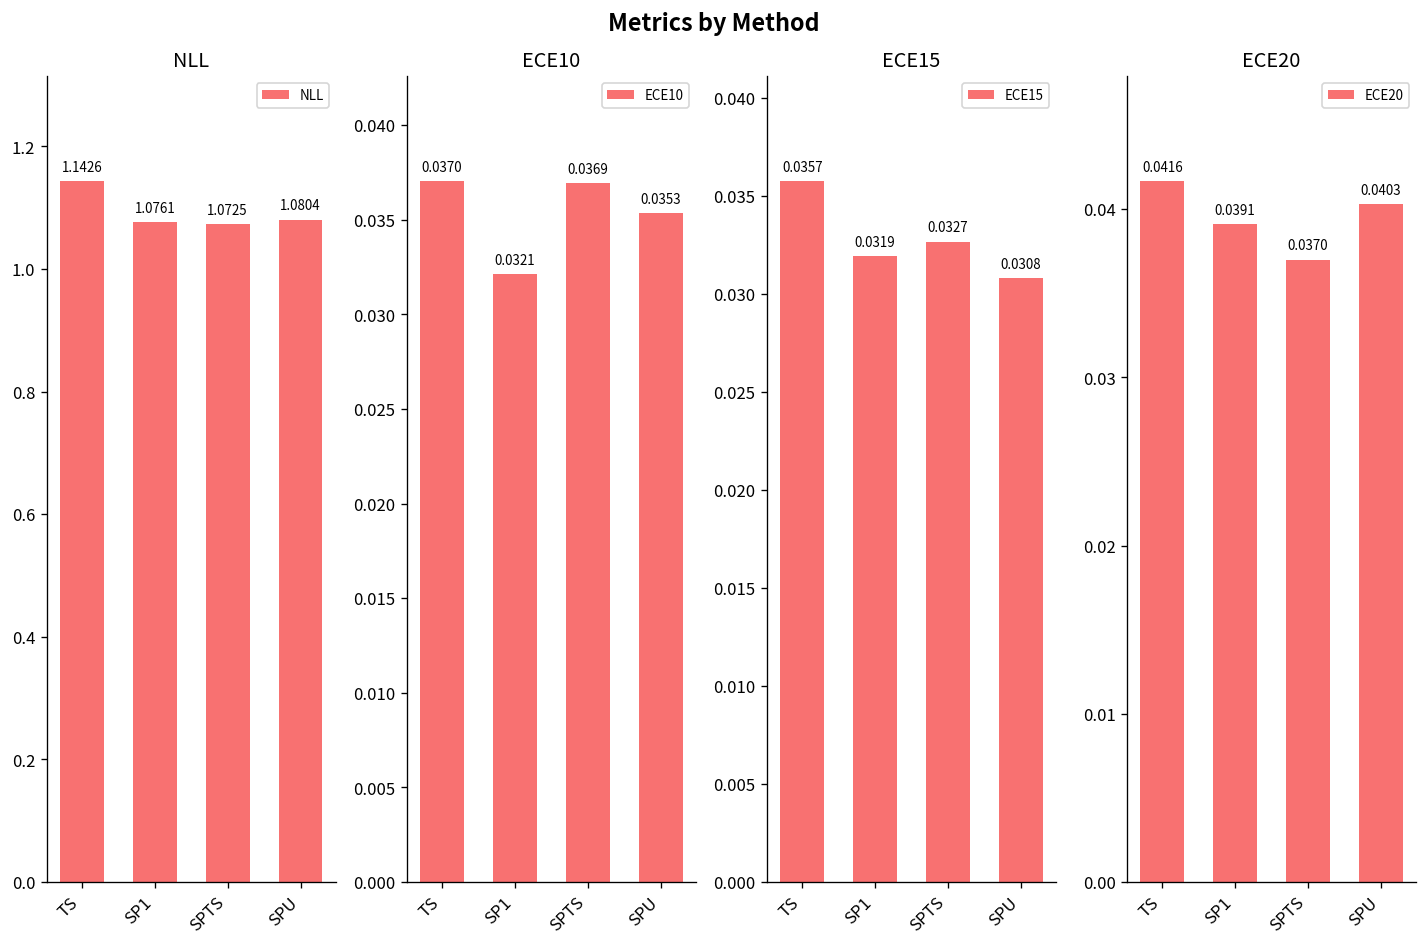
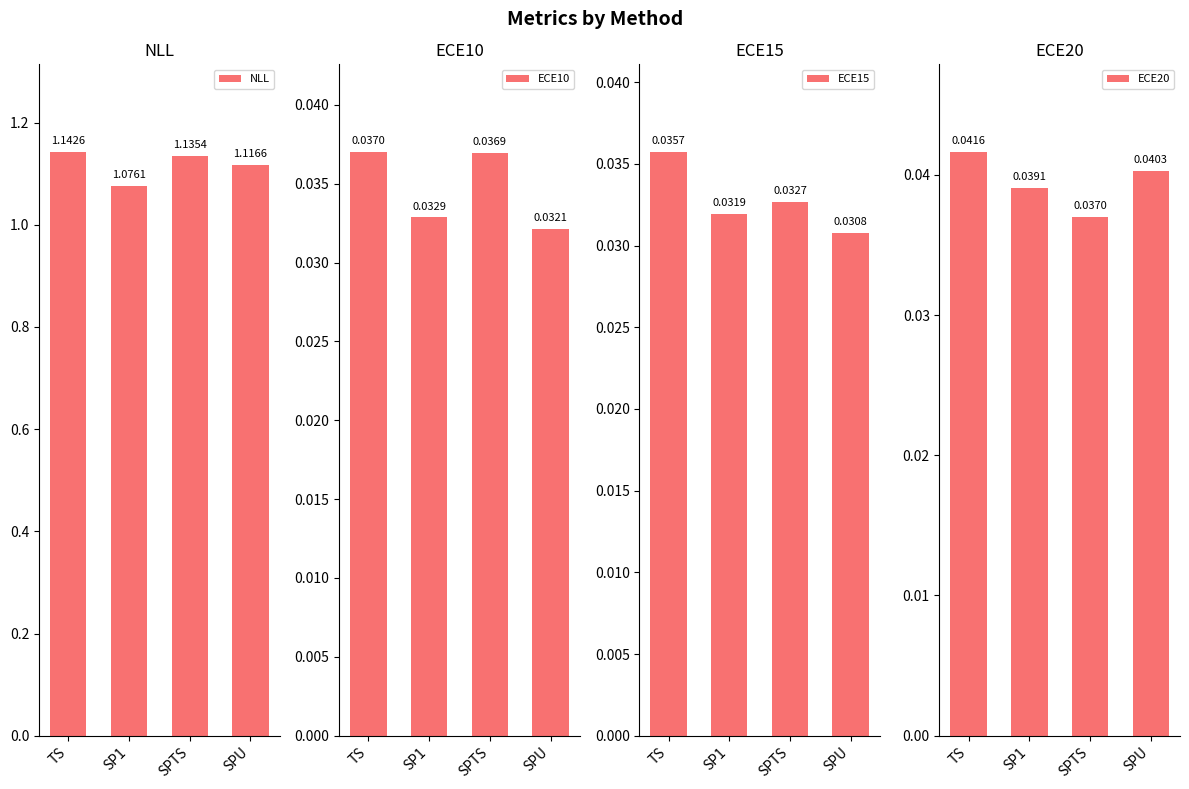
  {
    "NLL": {
      "TS": 1.1426,
      "SP1": 1.0761,
-     "SPTS": 1.0725,
-     "SPU": 1.0804
+     "SPTS": 1.1354,
+     "SPU": 1.1166
    },
    "ECE10": {
      "TS": 0.0370,
-     "SP1": 0.0321,
+     "SP1": 0.0329,
      "SPTS": 0.0369,
-     "SPU": 0.0353
+     "SPU": 0.0321
    },
    "ECE15": {
      "TS": 0.0357,
      "SP1": 0.0319,
      "SPTS": 0.0327,
      "SPU": 0.0308
    },
    "ECE20": {
      "TS": 0.0416,
      "SP1": 0.0391,
      "SPTS": 0.0370,
      "SPU": 0.0403
    }
  }
